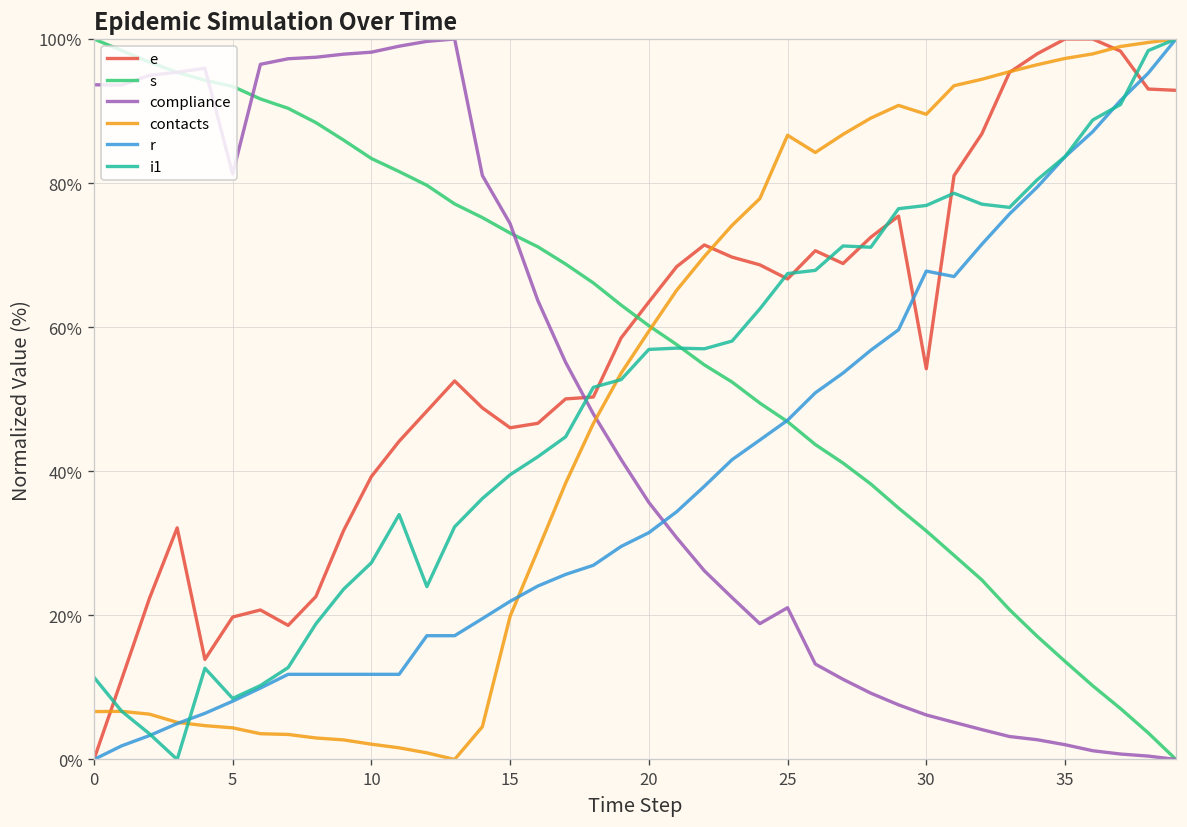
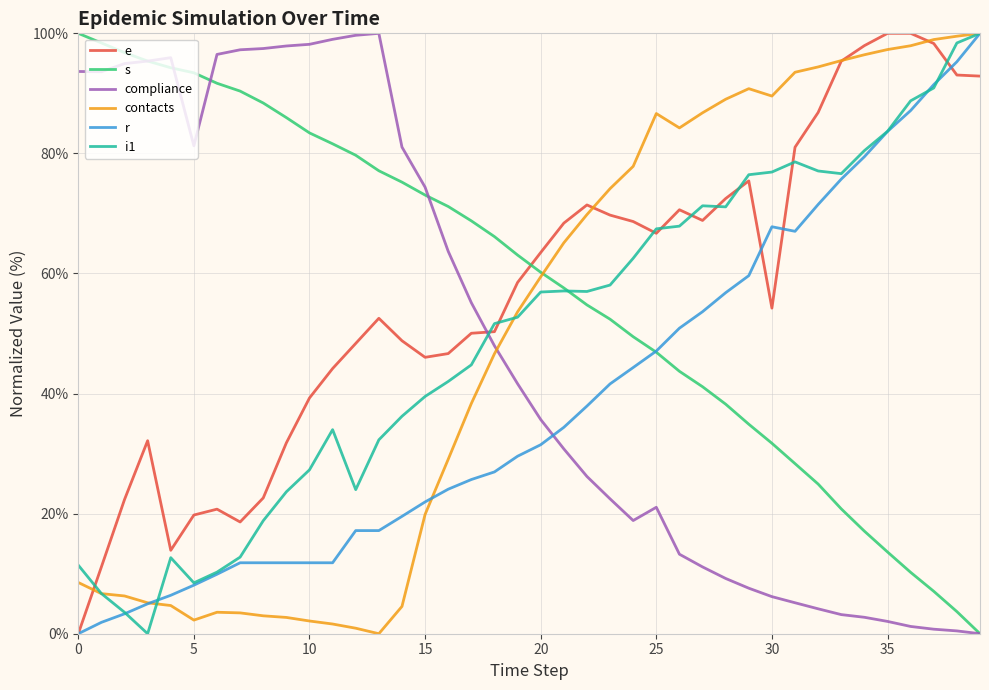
  {
    "e": {
      "5": "20%",
      "10": "39%",
      "15": "46%",
      "20": "63%",
      "25": "67%",
      "30": "54%",
      "35": "100%"
    },
    "compliance": {
      "0": "94%",
      "10": "98%",
      "15": "74%",
      "20": "36%",
      "25": "21%",
      "30": "6%",
      "35": "2%"
    },
    "contacts": {
-     "0": "7%",
-     "5": "4%",
+     "0": "9%",
+     "5": "2%",
      "10": "2%",
      "15": "20%",
      "20": "59%",
      "25": "87%",
      "30": "90%",
      "35": "97%"
    },
    "r": {
      "10": "12%",
      "15": "22%",
      "20": "31%",
      "30": "68%"
    }
  }
